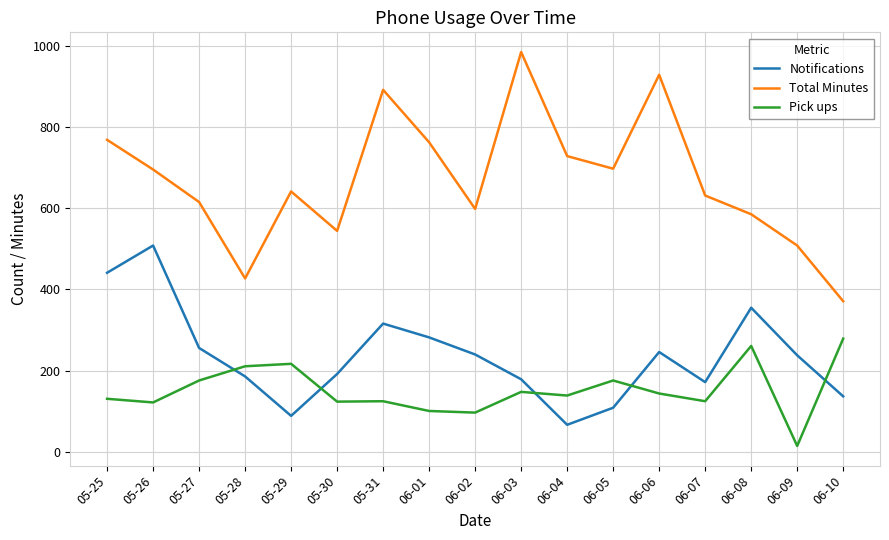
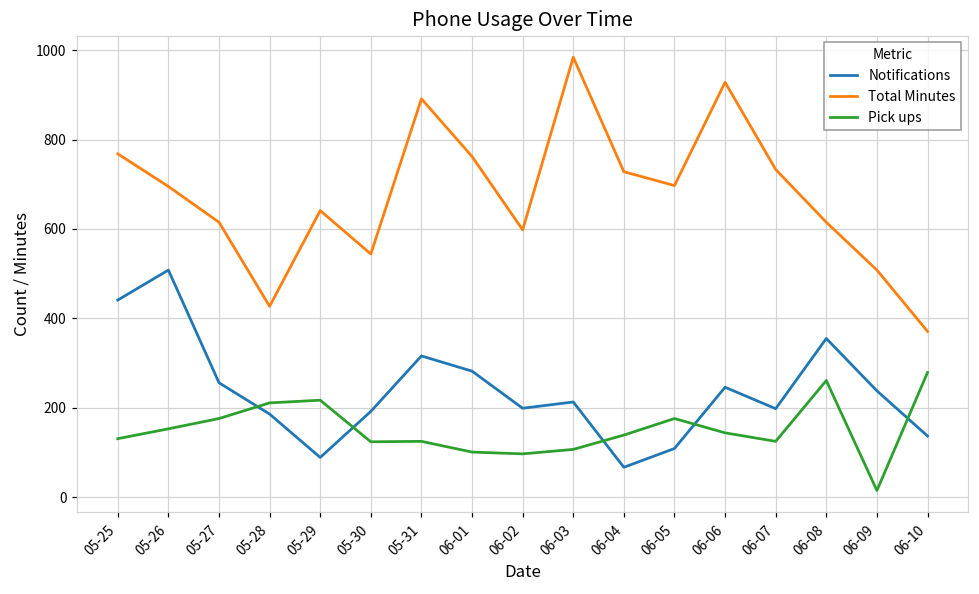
  {
    "Notifications": {
      "05-25": 440,
      "05-26": 510,
      "05-27": 260,
      "05-28": 190,
      "05-29": 90,
      "05-30": 190,
      "05-31": 320,
      "06-01": 280,
-     "06-02": 240,
-     "06-03": 180,
+     "06-02": 200,
+     "06-03": 210,
      "06-04": 70,
      "06-05": 110,
      "06-06": 250,
-     "06-07": 170,
+     "06-07": 200,
      "06-08": 360,
      "06-09": 240,
      "06-10": 140
    },
    "Total Minutes": {
      "05-25": 770,
      "05-26": 700,
      "05-27": 620,
      "05-28": 430,
      "05-29": 640,
      "05-30": 540,
      "05-31": 890,
      "06-01": 760,
      "06-02": 600,
      "06-03": 980,
      "06-04": 730,
      "06-05": 700,
      "06-06": 930,
-     "06-07": 630,
-     "06-08": 590,
+     "06-07": 730,
+     "06-08": 620,
      "06-09": 510,
      "06-10": 370
    },
    "Pick ups": {
      "05-25": 130,
-     "05-26": 120,
+     "05-26": 150,
      "05-27": 180,
      "05-28": 210,
      "05-29": 220,
      "05-30": 120,
      "05-31": 130,
      "06-01": 100,
      "06-02": 100,
-     "06-03": 150,
+     "06-03": 110,
      "06-04": 140,
      "06-05": 180,
      "06-06": 140,
      "06-07": 130,
      "06-08": 260,
      "06-09": 20,
      "06-10": 280
    }
  }
